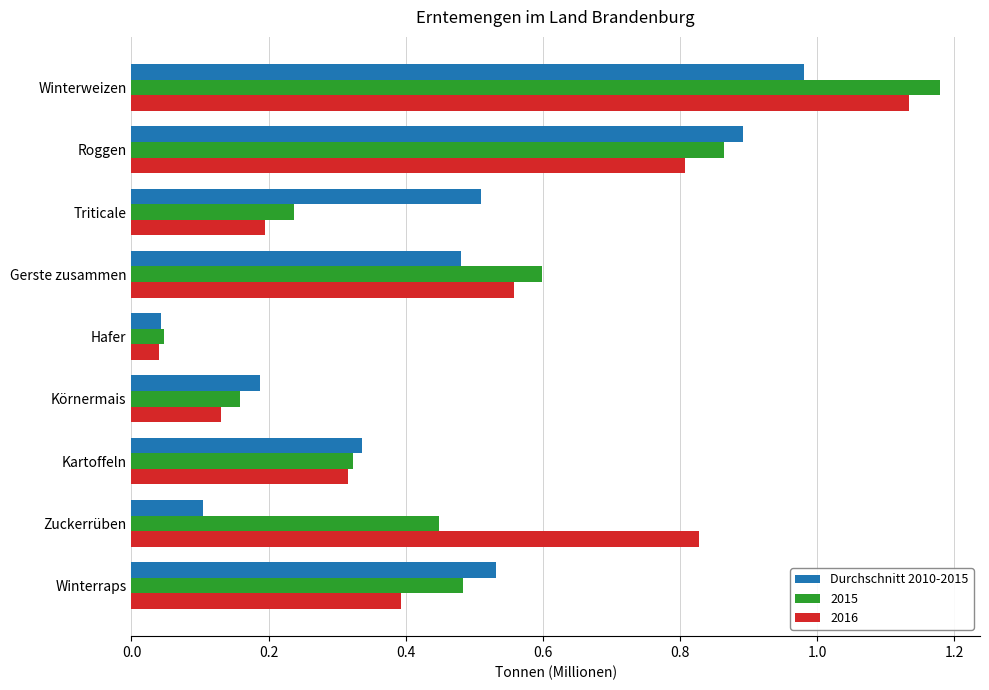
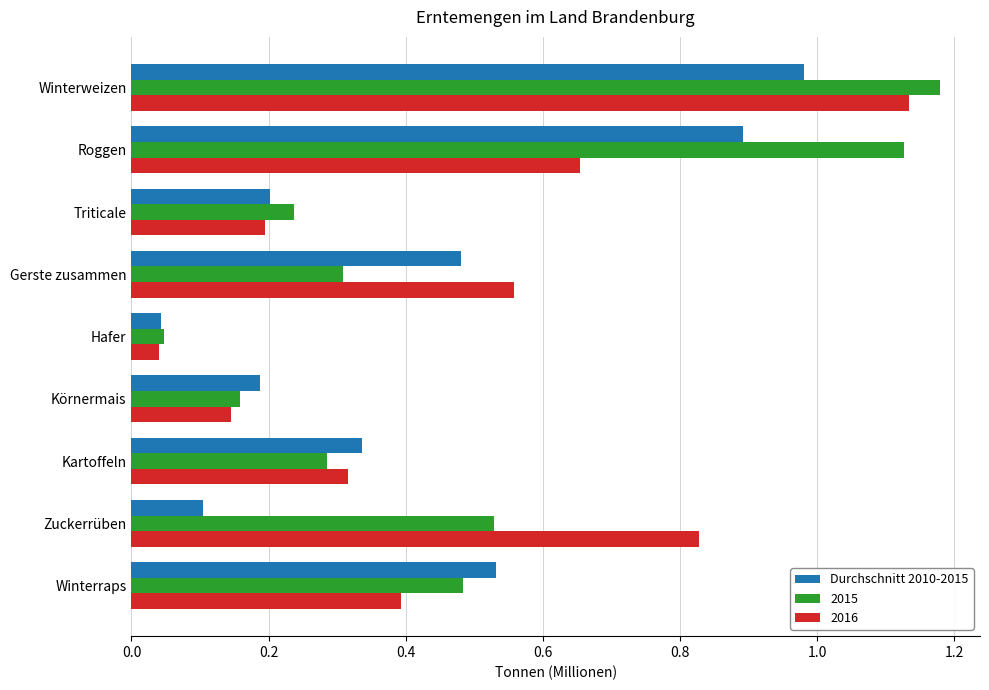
  {
    "Durchschnitt 2010-2015": {
      "Winterweizen": 0.98,
      "Roggen": 0.89,
-     "Triticale": 0.51,
+     "Triticale": 0.20,
      "Gerste zusammen": 0.48,
      "Hafer": 0.04,
      "Körnermais": 0.19,
      "Kartoffeln": 0.34,
      "Zuckerrüben": 0.10,
      "Winterraps": 0.53
    },
    "2015": {
      "Winterweizen": 1.18,
-     "Roggen": 0.86,
+     "Roggen": 1.13,
      "Triticale": 0.24,
-     "Gerste zusammen": 0.60,
+     "Gerste zusammen": 0.31,
      "Hafer": 0.05,
      "Körnermais": 0.16,
-     "Kartoffeln": 0.32,
-     "Zuckerrüben": 0.45,
+     "Kartoffeln": 0.29,
+     "Zuckerrüben": 0.53,
      "Winterraps": 0.48
    },
    "2016": {
      "Winterweizen": 1.13,
-     "Roggen": 0.81,
+     "Roggen": 0.65,
      "Triticale": 0.19,
      "Gerste zusammen": 0.56,
      "Hafer": 0.04,
-     "Körnermais": 0.13,
+     "Körnermais": 0.15,
      "Kartoffeln": 0.32,
      "Zuckerrüben": 0.83,
      "Winterraps": 0.39
    }
  }
